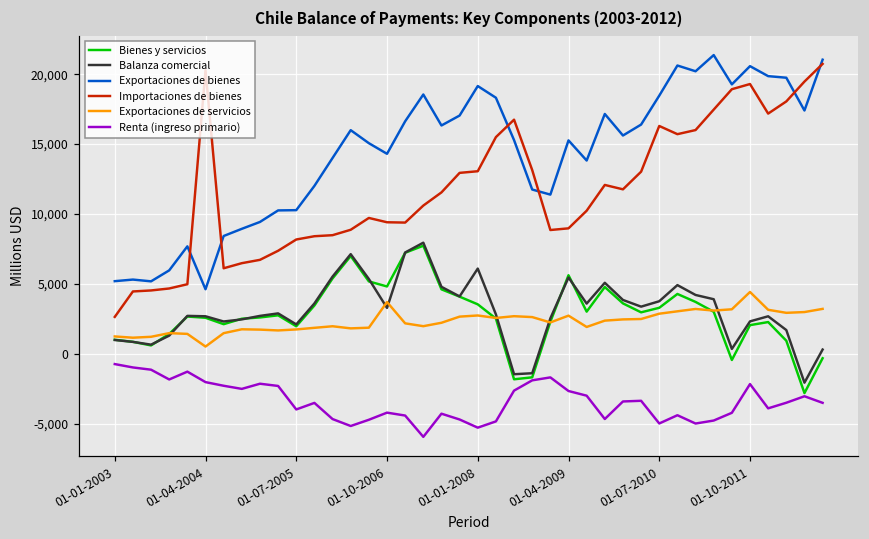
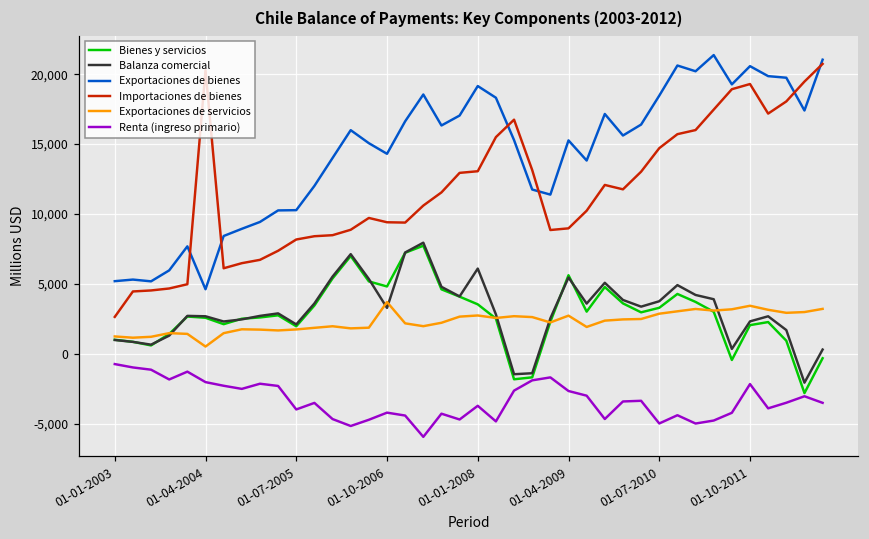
  {
    "Bienes y servicios": {
      "01-10-2006": "4,800",
      "01-01-2008": "3,500",
      "01-07-2010": "3,300",
      "01-10-2011": "2,000"
    },
    "Balanza comercial": {
      "01-10-2006": "3,300",
      "01-01-2008": "6,100",
      "01-07-2010": "3,800",
      "01-10-2011": "2,300"
    },
    "Exportaciones de bienes": {
      "01-01-2003": "5,200",
      "01-04-2004": "4,600",
      "01-07-2005": "10,300",
      "01-10-2006": "14,300",
      "01-01-2008": "19,200",
      "01-04-2009": "15,300",
      "01-07-2010": "18,500",
      "01-10-2011": "20,600"
    },
    "Importaciones de bienes": {
      "01-01-2003": "2,600",
      "01-07-2005": "8,200",
      "01-10-2006": "9,400",
      "01-01-2008": "13,100",
      "01-04-2009": "9,000",
-     "01-07-2010": "16,300",
+     "01-07-2010": "14,700",
      "01-10-2011": "19,300"
    },
    "Exportaciones de servicios": {
      "01-01-2003": "1,200",
      "01-04-2004": "500",
      "01-07-2005": "1,700",
      "01-10-2006": "3,700",
      "01-01-2008": "2,700",
      "01-04-2009": "2,700",
      "01-07-2010": "2,900",
-     "01-10-2011": "4,400"
+     "01-10-2011": "3,400"
    },
    "Renta (ingreso primario)": {
      "01-01-2003": "-700",
      "01-04-2004": "-2,000",
      "01-07-2005": "-4,000",
      "01-10-2006": "-4,200",
-     "01-01-2008": "-5,300",
+     "01-01-2008": "-3,700",
      "01-04-2009": "-2,700",
      "01-07-2010": "-5,000",
      "01-10-2011": "-2,200"
    }
  }
